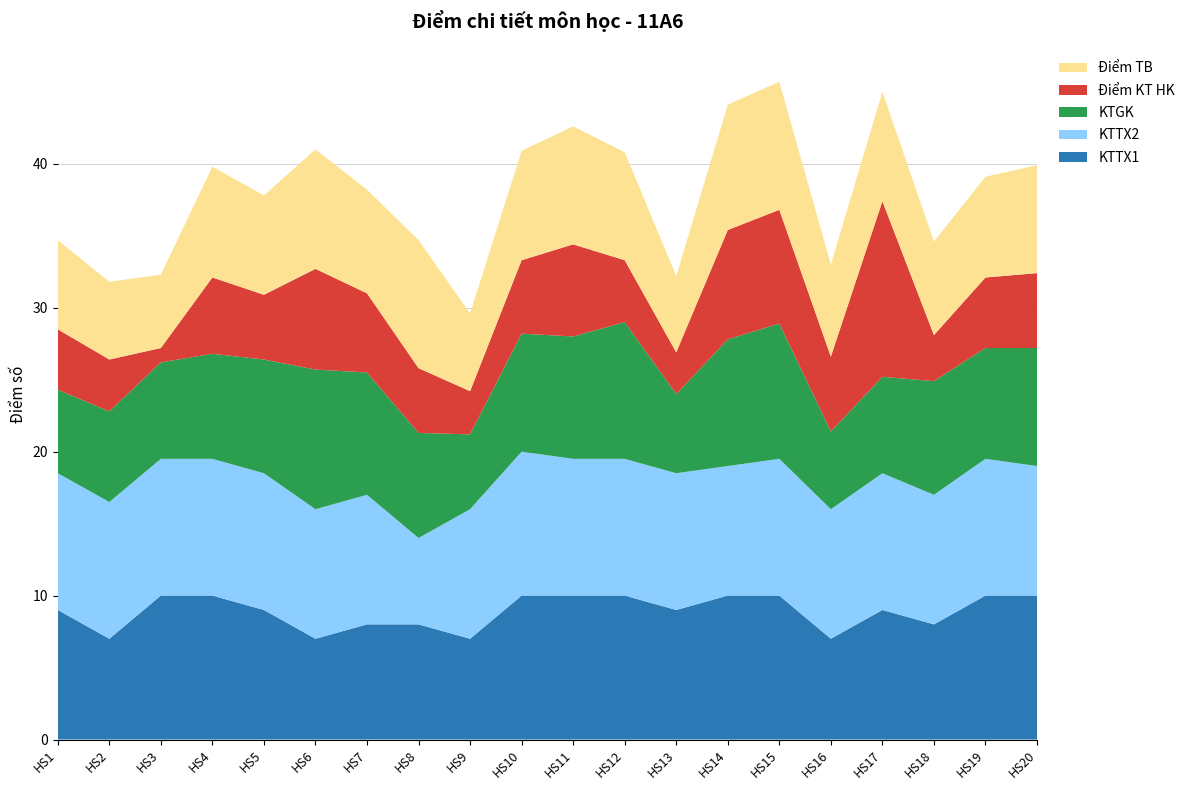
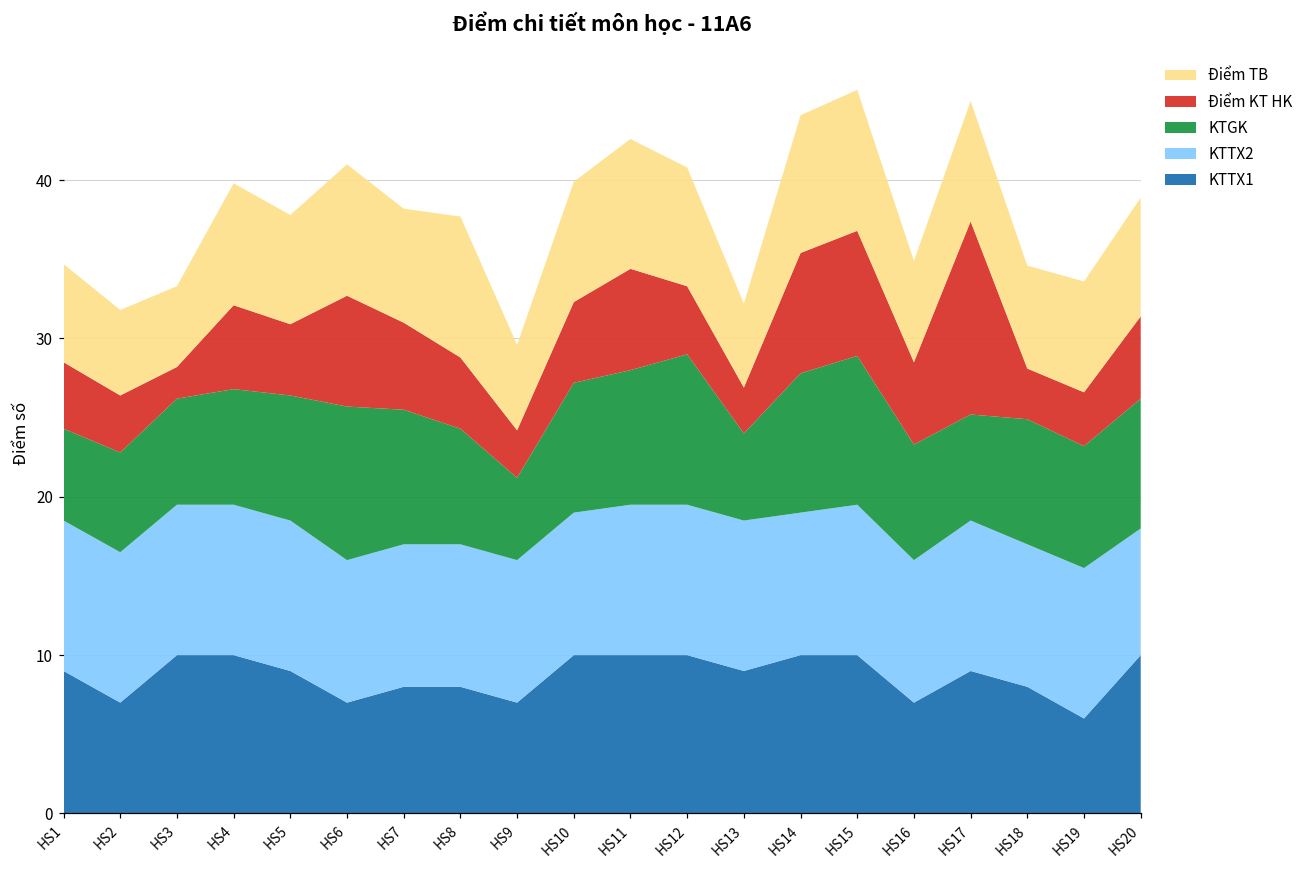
  {
    "KTTX1": {
      "HS1": 9,
      "HS2": 7,
      "HS3": 10,
      "HS4": 10,
      "HS5": 9,
      "HS6": 7,
      "HS7": 8,
      "HS8": 8,
      "HS9": 7,
      "HS10": 10,
      "HS11": 10,
      "HS12": 10,
      "HS13": 9,
      "HS14": 10,
      "HS15": 10,
      "HS16": 7,
      "HS17": 9,
      "HS18": 8,
-     "HS19": 10,
+     "HS19": 6,
      "HS20": 10
    },
    "KTTX2": {
      "HS1": 9.5,
      "HS2": 9.5,
      "HS3": 9.5,
      "HS4": 9.5,
      "HS5": 9.5,
      "HS6": 9,
      "HS7": 9,
-     "HS8": 6,
+     "HS8": 9,
      "HS9": 9,
-     "HS10": 10,
+     "HS10": 9,
      "HS11": 9.5,
      "HS12": 9.5,
      "HS13": 9.5,
      "HS14": 9,
      "HS15": 9.5,
      "HS16": 9,
      "HS17": 9.5,
      "HS18": 9,
      "HS19": 9.5,
-     "HS20": 9
+     "HS20": 8
    },
    "KTGK": {
      "HS1": 5.8,
      "HS2": 6.3,
      "HS3": 6.7,
      "HS4": 7.3,
      "HS5": 7.9,
      "HS6": 9.7,
      "HS7": 8.5,
      "HS8": 7.3,
      "HS9": 5.2,
      "HS10": 8.2,
      "HS11": 8.5,
      "HS12": 9.5,
      "HS13": 5.5,
      "HS14": 8.8,
      "HS15": 9.4,
-     "HS16": 5.4,
+     "HS16": 7.3,
      "HS17": 6.7,
      "HS18": 7.9,
      "HS19": 7.7,
      "HS20": 8.2
    },
    "Điểm KT HK": {
      "HS1": 4.2,
      "HS2": 3.6,
-     "HS3": 1,
+     "HS3": 2,
      "HS4": 5.3,
      "HS5": 4.5,
      "HS6": 7.0,
      "HS7": 5.5,
      "HS8": 4.5,
      "HS9": 3.0,
      "HS10": 5.1,
      "HS11": 6.4,
      "HS12": 4.3,
      "HS13": 2.9,
      "HS14": 7.6,
      "HS15": 7.9,
      "HS16": 5.2,
      "HS17": 12.2,
      "HS18": 3.2,
-     "HS19": 4.9,
+     "HS19": 3.4,
      "HS20": 5.2
    },
    "Điểm TB": {
      "HS1": 6.2,
      "HS2": 5.4,
      "HS3": 5.1,
      "HS4": 7.7,
      "HS5": 6.9,
      "HS6": 8.3,
      "HS7": 7.2,
      "HS8": 8.9,
      "HS9": 5.4,
      "HS10": 7.6,
      "HS11": 8.2,
      "HS12": 7.5,
      "HS13": 5.3,
      "HS14": 8.7,
      "HS15": 8.9,
      "HS16": 6.4,
      "HS17": 7.6,
      "HS18": 6.5,
      "HS19": 7.0,
      "HS20": 7.5
    }
  }
